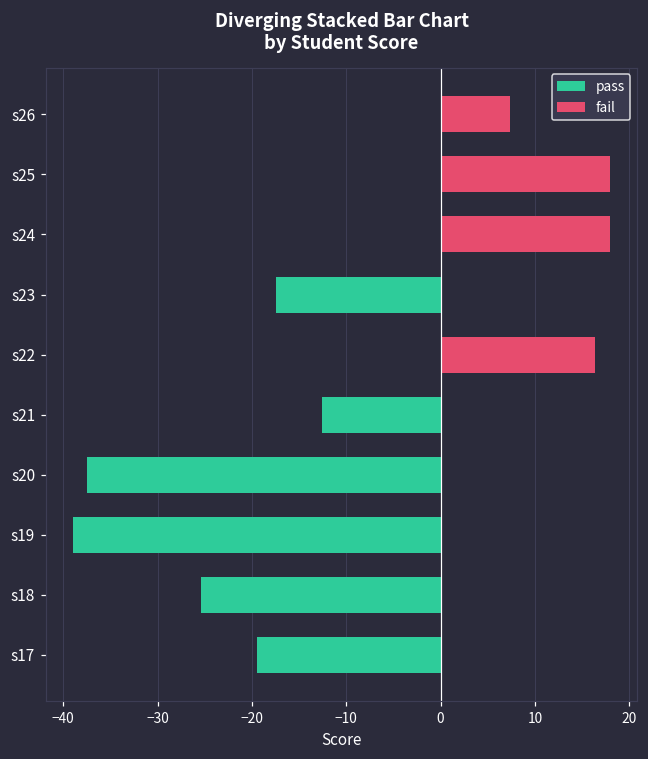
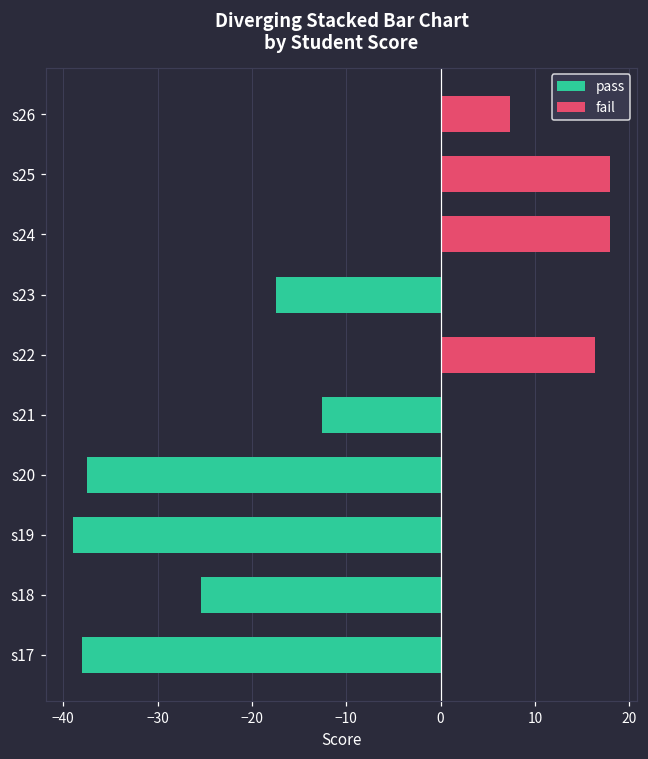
  {
    "pass": {
      "s26": 0,
      "s25": 0,
      "s24": 0,
      "s23": -17,
      "s22": 0,
      "s21": -13,
      "s20": -38,
      "s19": -39,
      "s18": -25,
-     "s17": -20
+     "s17": -38
    },
    "fail": {
      "s26": 7,
      "s25": 18,
      "s24": 18,
      "s23": 0,
      "s22": 16,
      "s21": 0,
      "s20": 0,
      "s19": 0,
      "s18": 0,
      "s17": 0
    }
  }
